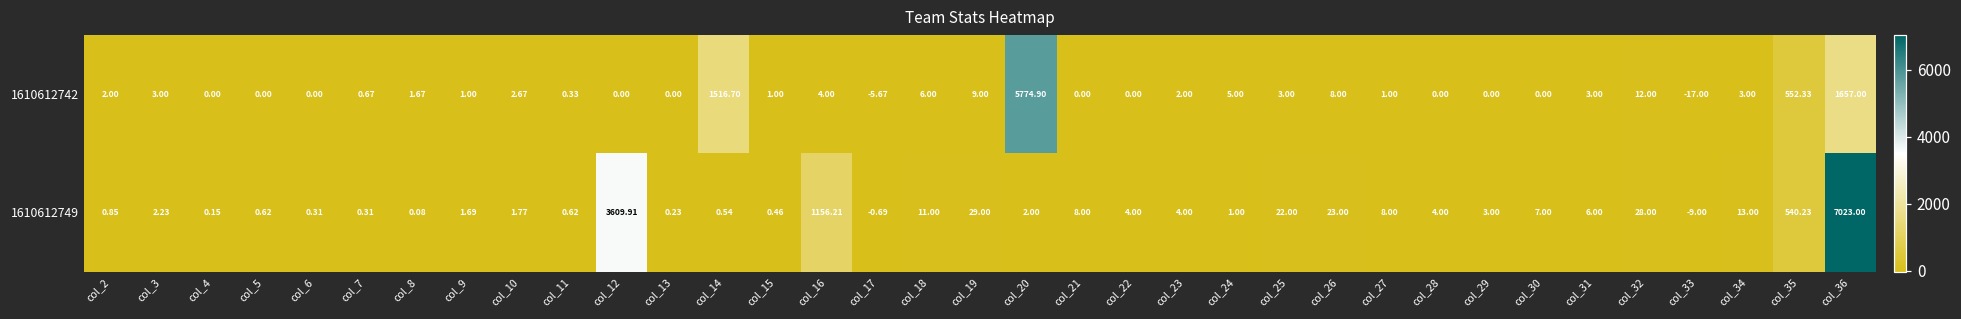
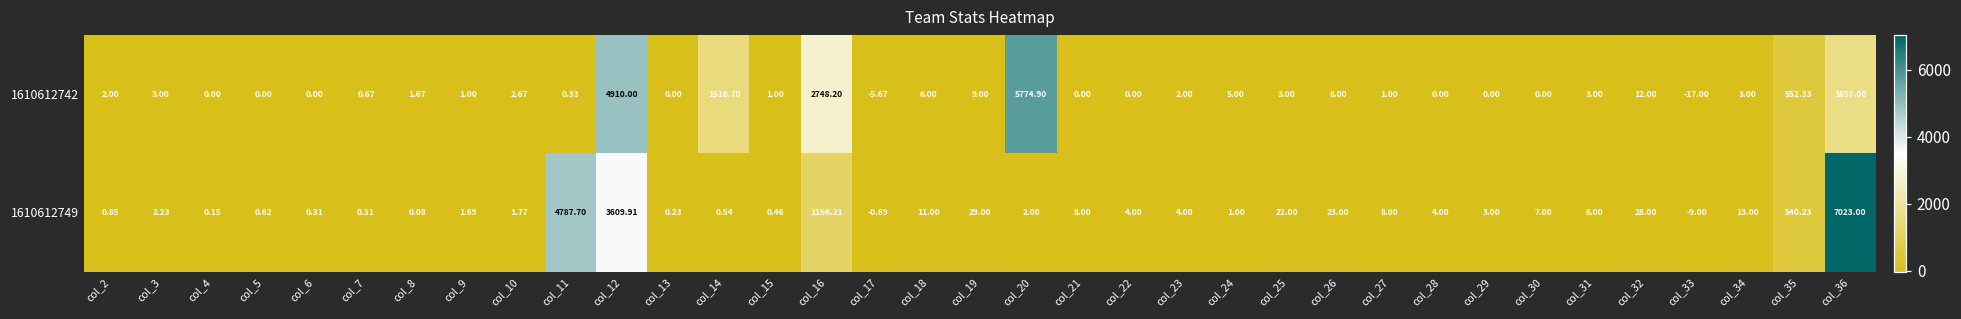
  {
    "1610612742": {
      "col_2": 2.00,
      "col_3": 3.00,
      "col_4": 0.00,
      "col_5": 0.00,
      "col_6": 0.00,
      "col_7": 0.67,
      "col_8": 1.67,
      "col_9": 1.00,
      "col_10": 2.67,
      "col_11": 0.33,
-     "col_12": 0.00,
+     "col_12": 4910.00,
      "col_13": 0.00,
      "col_14": 1516.70,
      "col_15": 1.00,
-     "col_16": 4.00,
+     "col_16": 2748.20,
      "col_17": -5.67,
      "col_18": 6.00,
      "col_19": 9.00,
      "col_20": 5774.90,
      "col_21": 0.00,
      "col_22": 0.00,
      "col_23": 2.00,
      "col_24": 5.00,
      "col_25": 3.00,
      "col_26": 8.00,
      "col_27": 1.00,
      "col_28": 0.00,
      "col_29": 0.00,
      "col_30": 0.00,
      "col_31": 3.00,
      "col_32": 12.00,
      "col_33": -17.00,
      "col_34": 3.00,
      "col_35": 552.33,
      "col_36": 1657.00
    },
    "1610612749": {
      "col_2": 0.85,
      "col_3": 2.23,
      "col_4": 0.15,
      "col_5": 0.62,
      "col_6": 0.31,
      "col_7": 0.31,
      "col_8": 0.08,
      "col_9": 1.69,
      "col_10": 1.77,
-     "col_11": 0.62,
+     "col_11": 4787.70,
      "col_12": 3609.91,
      "col_13": 0.23,
      "col_14": 0.54,
      "col_15": 0.46,
      "col_16": 1156.21,
      "col_17": -0.69,
      "col_18": 11.00,
      "col_19": 29.00,
      "col_20": 2.00,
      "col_21": 8.00,
      "col_22": 4.00,
      "col_23": 4.00,
      "col_24": 1.00,
      "col_25": 22.00,
      "col_26": 23.00,
      "col_27": 8.00,
      "col_28": 4.00,
      "col_29": 3.00,
      "col_30": 7.00,
      "col_31": 6.00,
      "col_32": 28.00,
      "col_33": -9.00,
      "col_34": 13.00,
      "col_35": 540.23,
      "col_36": 7023.00
    }
  }
